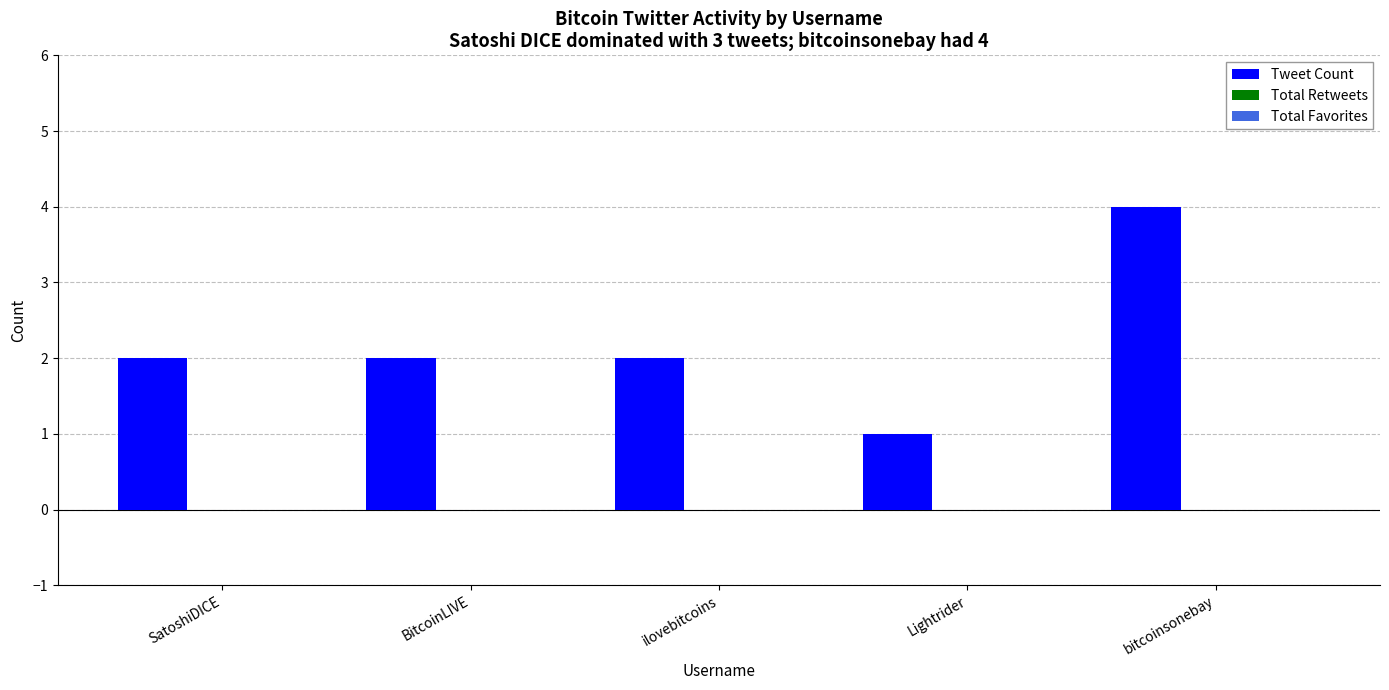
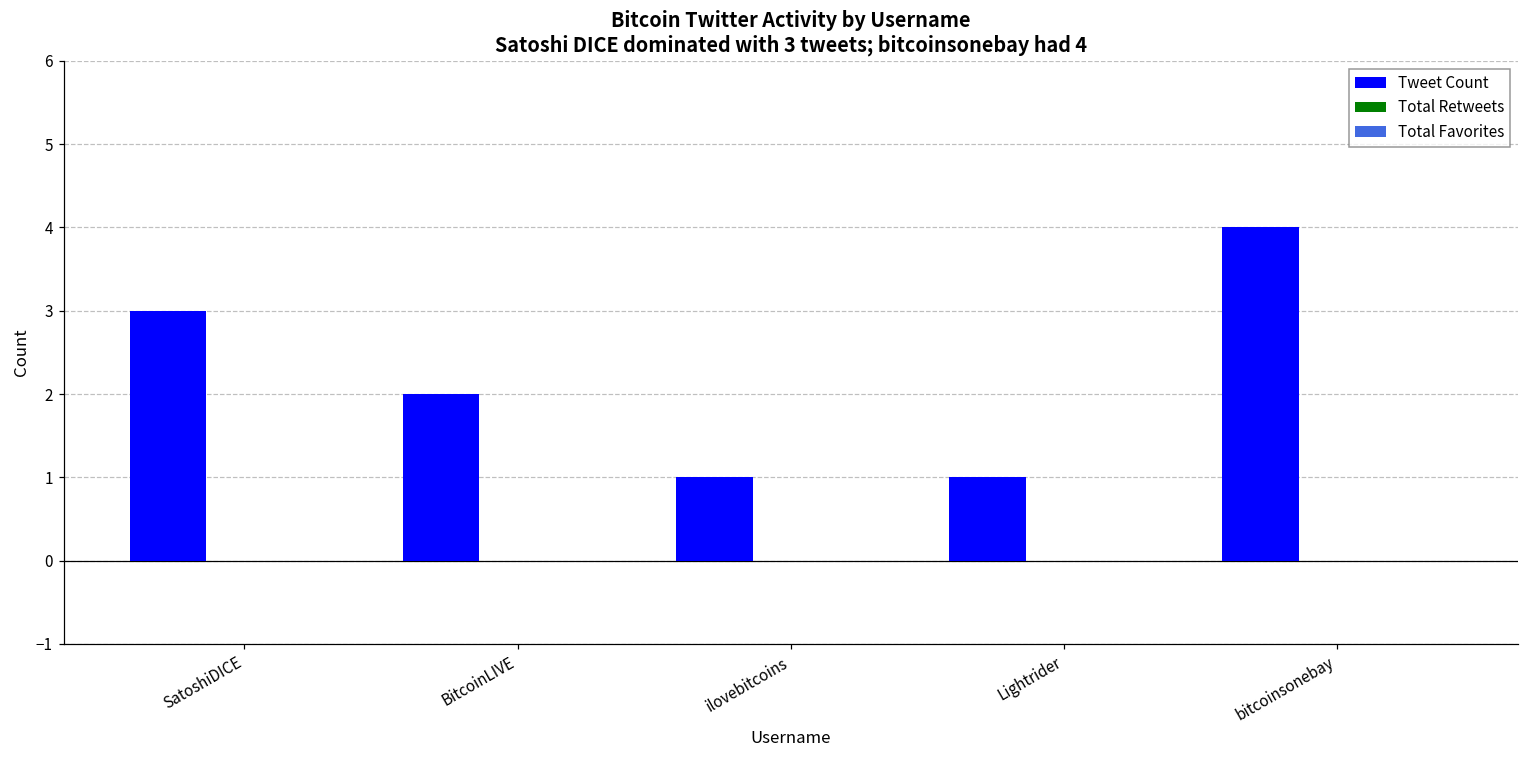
  {
    "Tweet Count": {
-     "SatoshiDICE": 2,
+     "SatoshiDICE": 3,
      "BitcoinLIVE": 2,
-     "ilovebitcoins": 2,
+     "ilovebitcoins": 1,
      "Lightrider": 1,
      "bitcoinsonebay": 4
    },
    "Total Retweets": {
      "SatoshiDICE": 0,
      "BitcoinLIVE": 0,
      "ilovebitcoins": 0,
      "Lightrider": 0,
      "bitcoinsonebay": 0
    },
    "Total Favorites": {
      "SatoshiDICE": 0,
      "BitcoinLIVE": 0,
      "ilovebitcoins": 0,
      "Lightrider": 0,
      "bitcoinsonebay": 0
    }
  }
